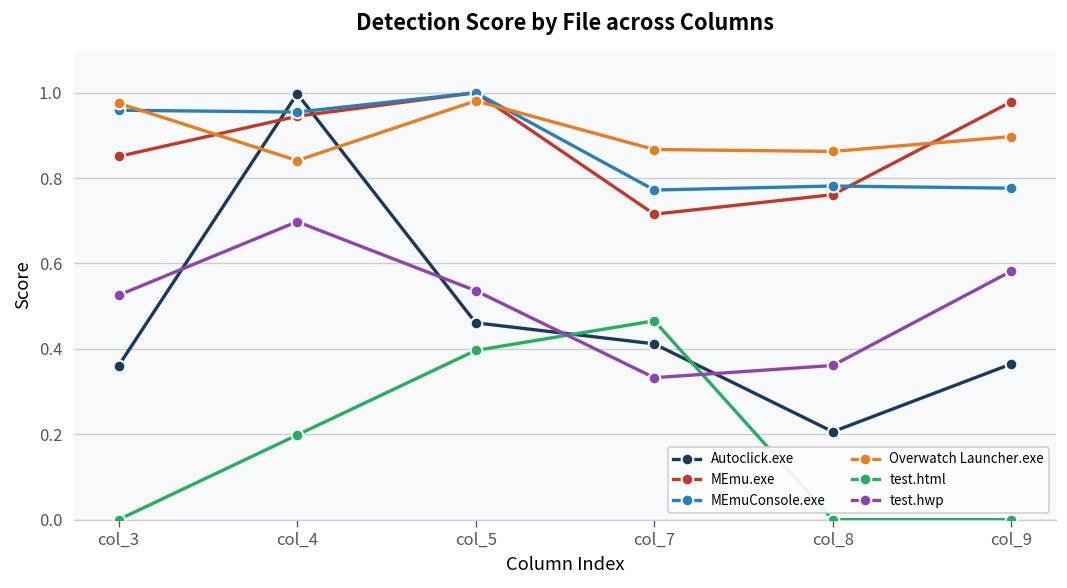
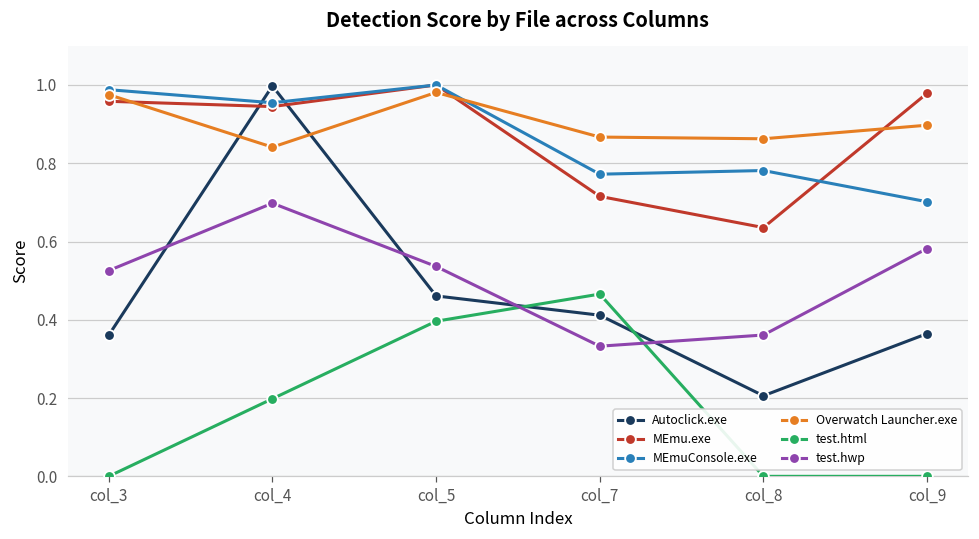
  {
    "Autoclick.exe": {
      "col_3": 0.36,
      "col_4": 1.00,
      "col_5": 0.46,
      "col_7": 0.41,
      "col_8": 0.21,
      "col_9": 0.36
    },
    "MEmu.exe": {
-     "col_3": 0.85,
+     "col_3": 0.96,
      "col_4": 0.94,
      "col_7": 0.72,
-     "col_8": 0.76,
+     "col_8": 0.64,
      "col_9": 0.98
    },
    "MEmuConsole.exe": {
-     "col_3": 0.96,
+     "col_3": 0.99,
      "col_4": 0.95,
      "col_7": 0.77,
      "col_8": 0.78,
-     "col_9": 0.78
+     "col_9": 0.70
    },
    "Overwatch Launcher.exe": {
      "col_3": 0.98,
      "col_4": 0.84,
      "col_5": 0.98,
      "col_7": 0.87,
      "col_8": 0.86,
      "col_9": 0.90
    },
    "test.html": {
      "col_3": 0.00,
      "col_4": 0.20,
      "col_5": 0.40,
      "col_7": 0.47,
      "col_8": 0.00,
      "col_9": 0.00
    },
    "test.hwp": {
      "col_3": 0.53,
      "col_4": 0.70,
      "col_5": 0.54,
      "col_7": 0.33,
      "col_8": 0.36,
      "col_9": 0.58
    }
  }
